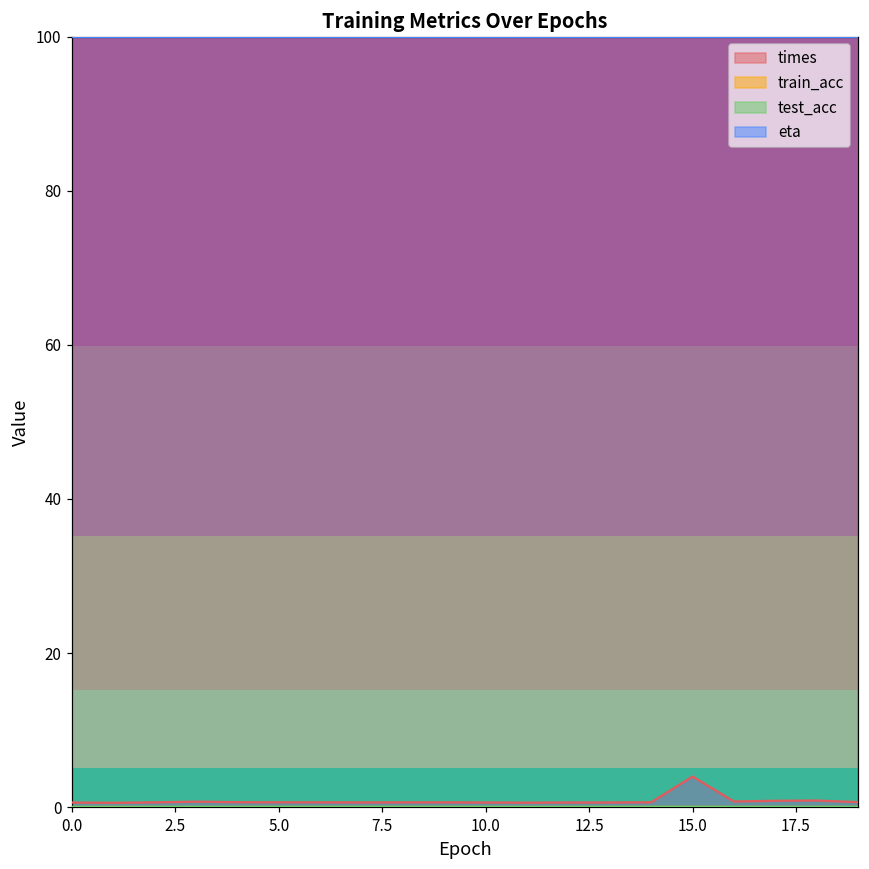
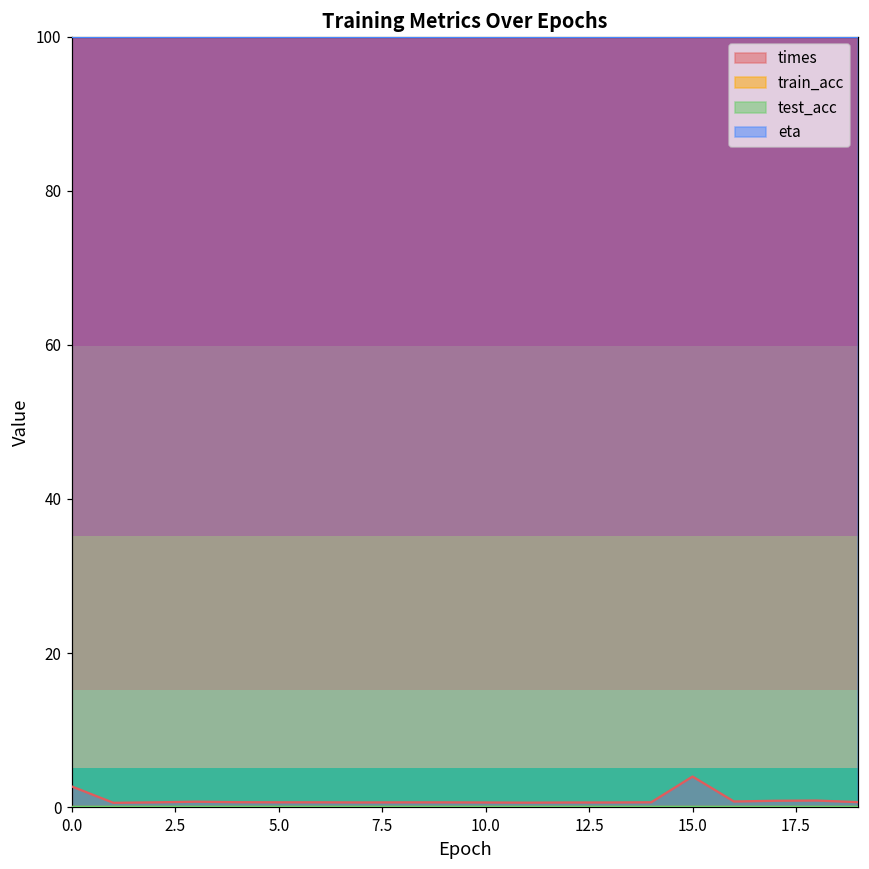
  {
    "times": {
-     "0.0": 1,
+     "0.0": 3,
      "5.0": 1,
      "10.0": 1,
      "15.0": 4
    },
    "test_acc": {
      "0.0": 0,
      "5.0": 0,
      "10.0": 0,
      "15.0": 0
    },
    "eta": {
      "0.0": 100,
      "5.0": 100,
      "10.0": 100,
      "15.0": 100
    }
  }
